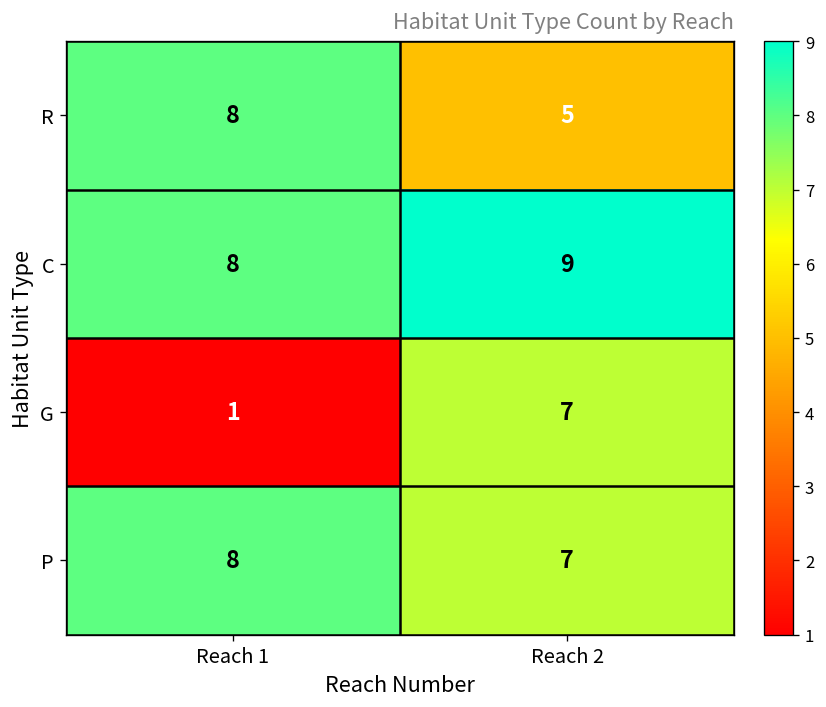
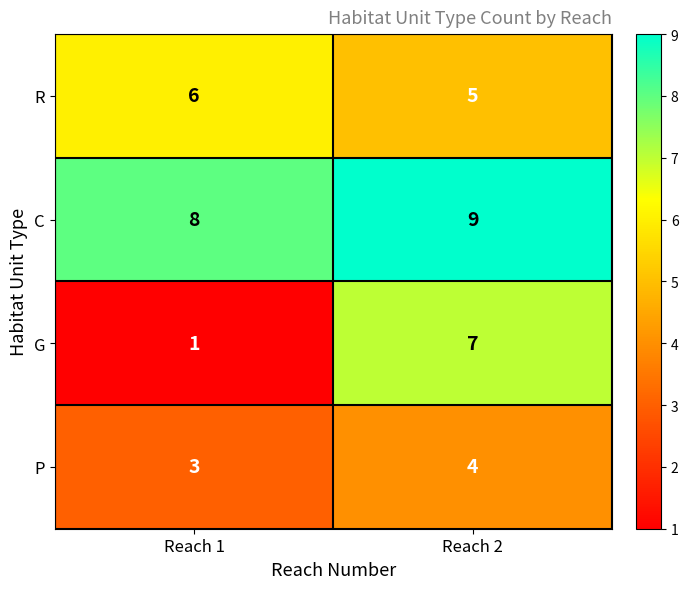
  {
    "R": {
-     "Reach 1": 8,
+     "Reach 1": 6,
      "Reach 2": 5
    },
    "C": {
      "Reach 1": 8,
      "Reach 2": 9
    },
    "G": {
      "Reach 1": 1,
      "Reach 2": 7
    },
    "P": {
-     "Reach 1": 8,
-     "Reach 2": 7
+     "Reach 1": 3,
+     "Reach 2": 4
    }
  }
